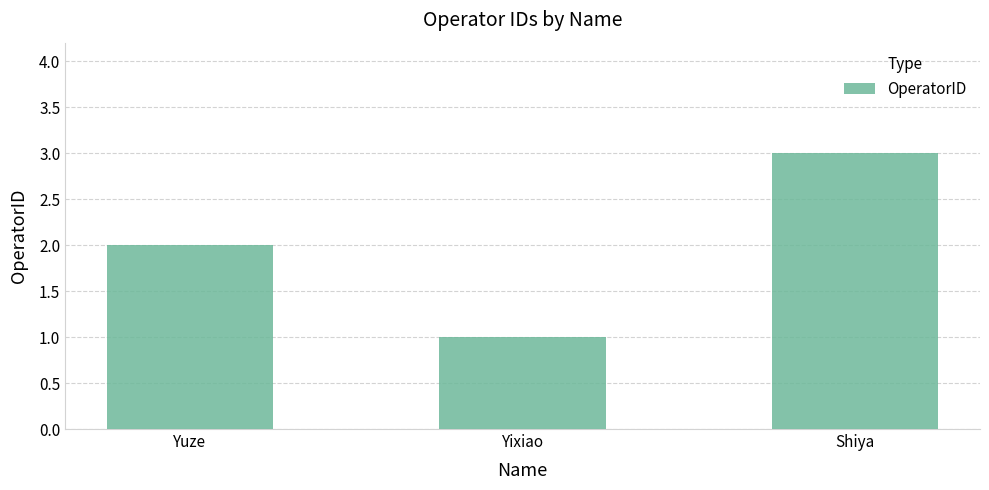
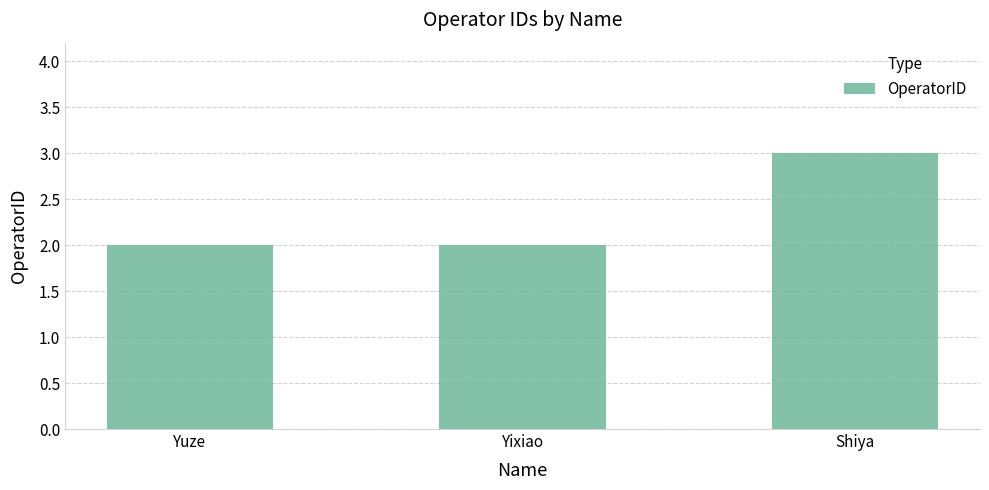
  {
    "Yuze": 2,
-   "Yixiao": 1,
+   "Yixiao": 2,
    "Shiya": 3
  }
